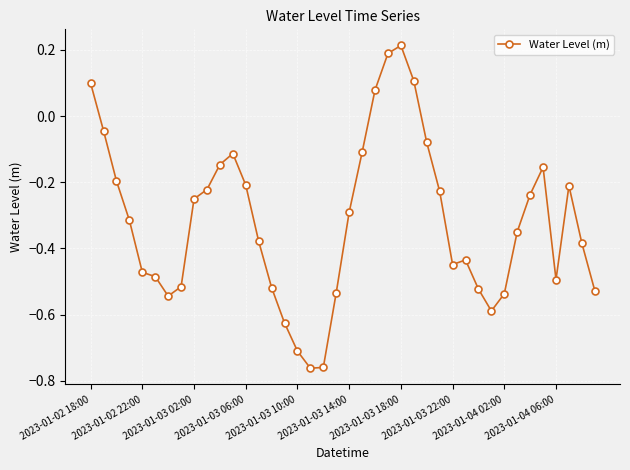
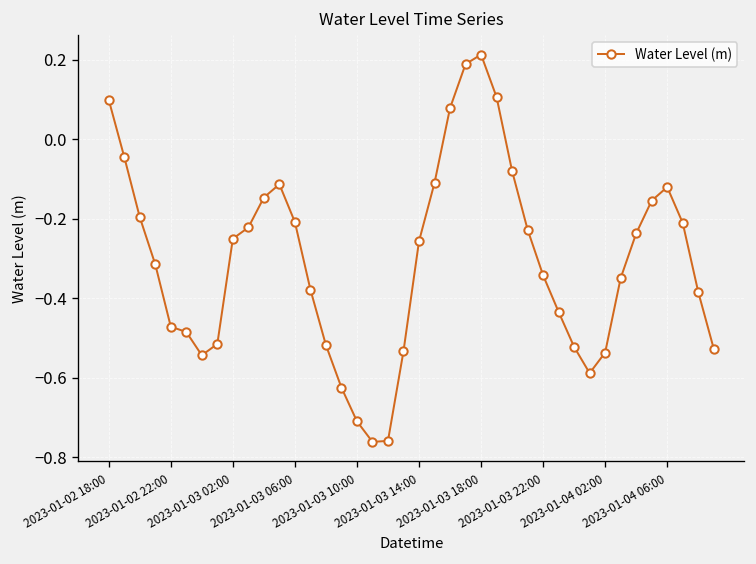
  {
    "2023-01-02 18:00": 0.10,
    "2023-01-02 22:00": -0.47,
    "2023-01-03 02:00": -0.25,
    "2023-01-03 06:00": -0.21,
    "2023-01-03 10:00": -0.71,
-   "2023-01-03 14:00": -0.29,
+   "2023-01-03 14:00": -0.26,
    "2023-01-03 18:00": 0.21,
-   "2023-01-03 22:00": -0.45,
+   "2023-01-03 22:00": -0.34,
    "2023-01-04 02:00": -0.54,
-   "2023-01-04 06:00": -0.49
+   "2023-01-04 06:00": -0.12
  }
